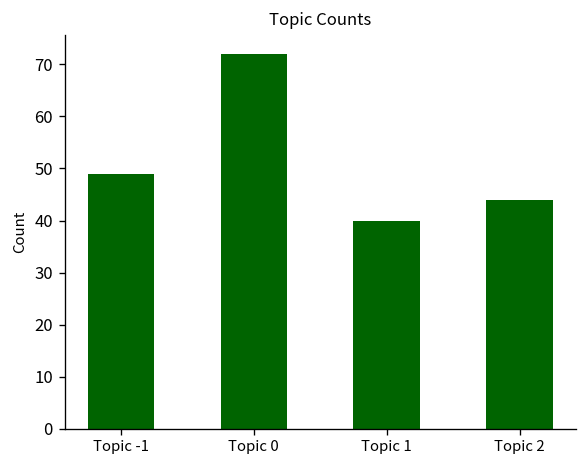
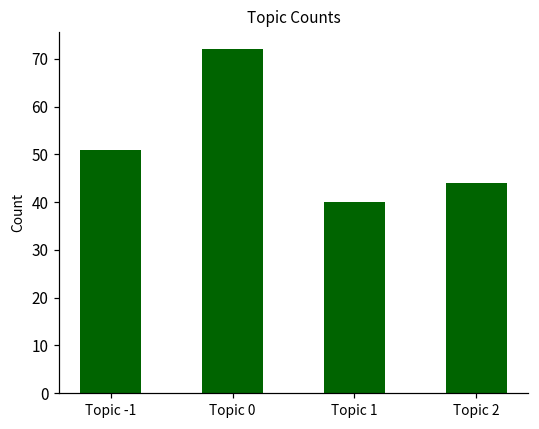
  {
-   "Topic -1": 49,
+   "Topic -1": 51,
    "Topic 0": 72,
    "Topic 1": 40,
    "Topic 2": 44
  }
